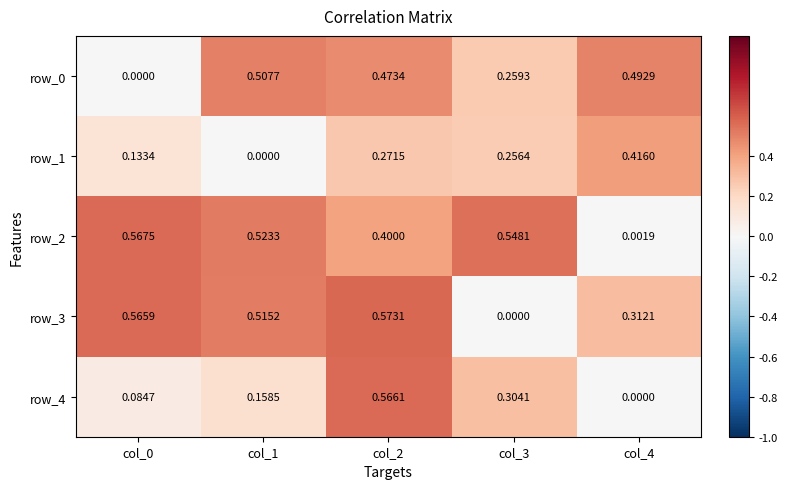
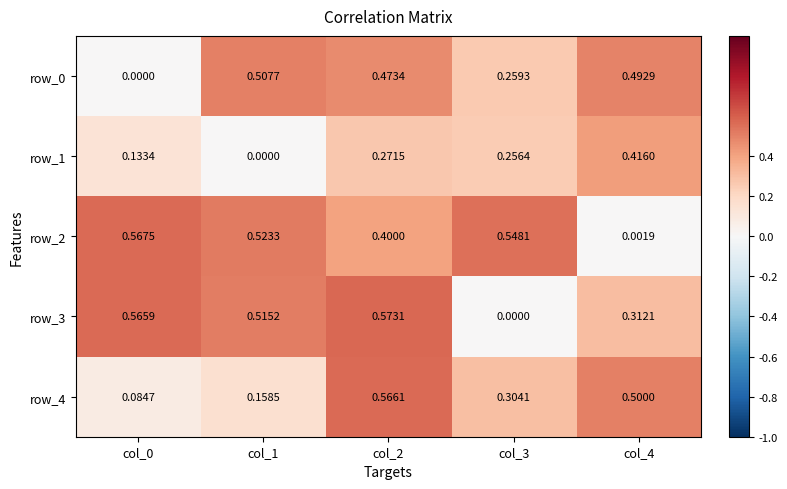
  {
    "row_0": {
      "col_0": 0.0000,
      "col_1": 0.5077,
      "col_2": 0.4734,
      "col_3": 0.2593,
      "col_4": 0.4929
    },
    "row_1": {
      "col_0": 0.1334,
      "col_1": 0.0000,
      "col_2": 0.2715,
      "col_3": 0.2564,
      "col_4": 0.4160
    },
    "row_2": {
      "col_0": 0.5675,
      "col_1": 0.5233,
      "col_2": 0.4000,
      "col_3": 0.5481,
      "col_4": 0.0019
    },
    "row_3": {
      "col_0": 0.5659,
      "col_1": 0.5152,
      "col_2": 0.5731,
      "col_3": 0.0000,
      "col_4": 0.3121
    },
    "row_4": {
      "col_0": 0.0847,
      "col_1": 0.1585,
      "col_2": 0.5661,
      "col_3": 0.3041,
-     "col_4": 0.0000
+     "col_4": 0.5000
    }
  }
